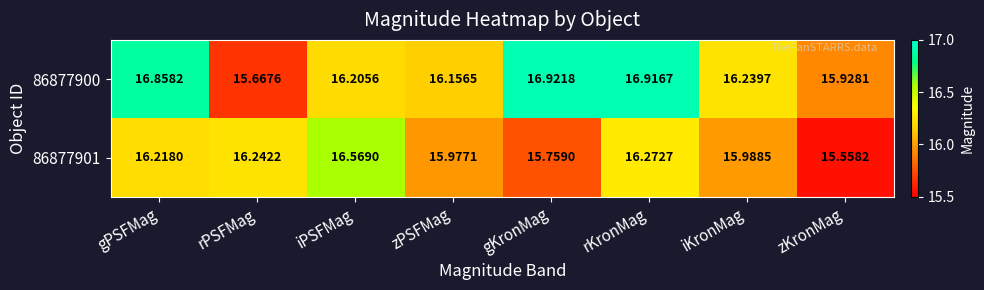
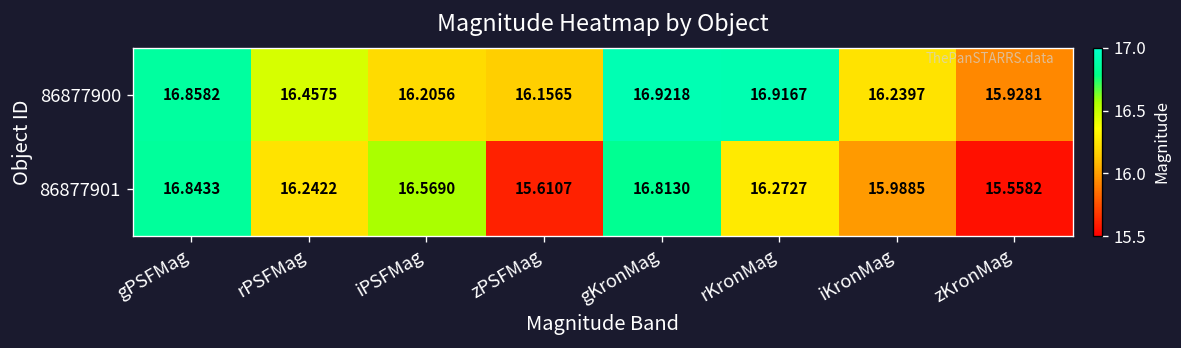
  {
    "86877900": {
      "gPSFMag": 16.8582,
-     "rPSFMag": 15.6676,
+     "rPSFMag": 16.4575,
      "iPSFMag": 16.2056,
      "zPSFMag": 16.1565,
      "gKronMag": 16.9218,
      "rKronMag": 16.9167,
      "iKronMag": 16.2397
    },
    "86877901": {
-     "gPSFMag": 16.2180,
+     "gPSFMag": 16.8433,
      "rPSFMag": 16.2422,
      "iPSFMag": 16.5690,
-     "zPSFMag": 15.9771,
-     "gKronMag": 15.7590,
+     "zPSFMag": 15.6107,
+     "gKronMag": 16.8130,
      "rKronMag": 16.2727,
      "iKronMag": 15.9885,
      "zKronMag": 15.5582
    }
  }
